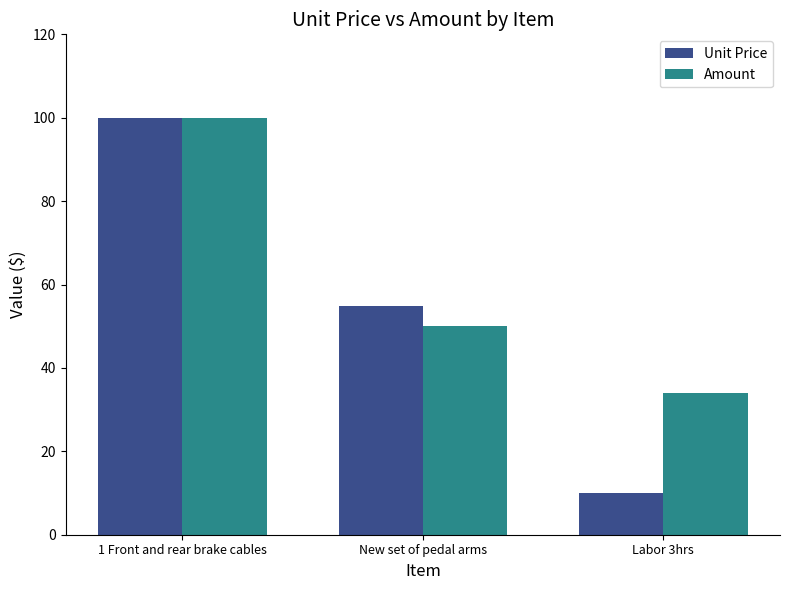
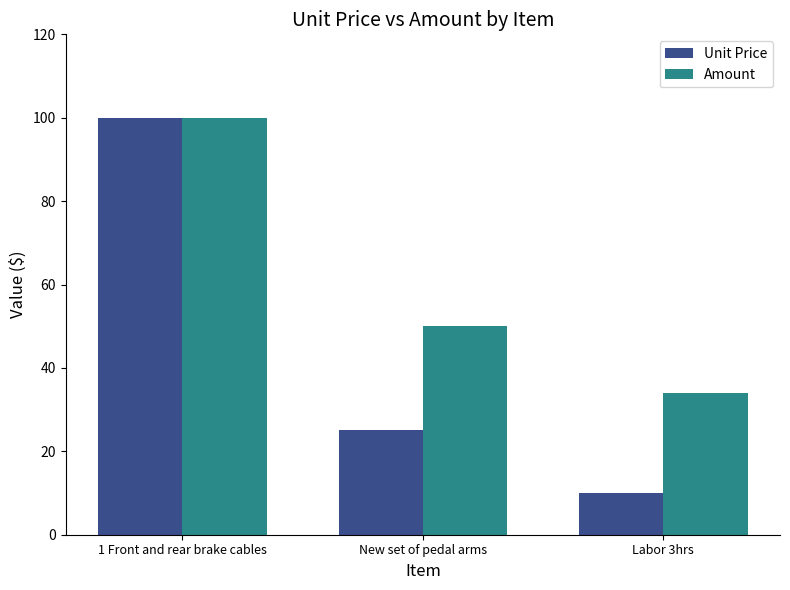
  {
    "Unit Price": {
      "1 Front and rear brake cables": 100,
-     "New set of pedal arms": 55,
+     "New set of pedal arms": 25,
      "Labor 3hrs": 10
    },
    "Amount": {
      "1 Front and rear brake cables": 100,
      "New set of pedal arms": 50,
      "Labor 3hrs": 34
    }
  }
